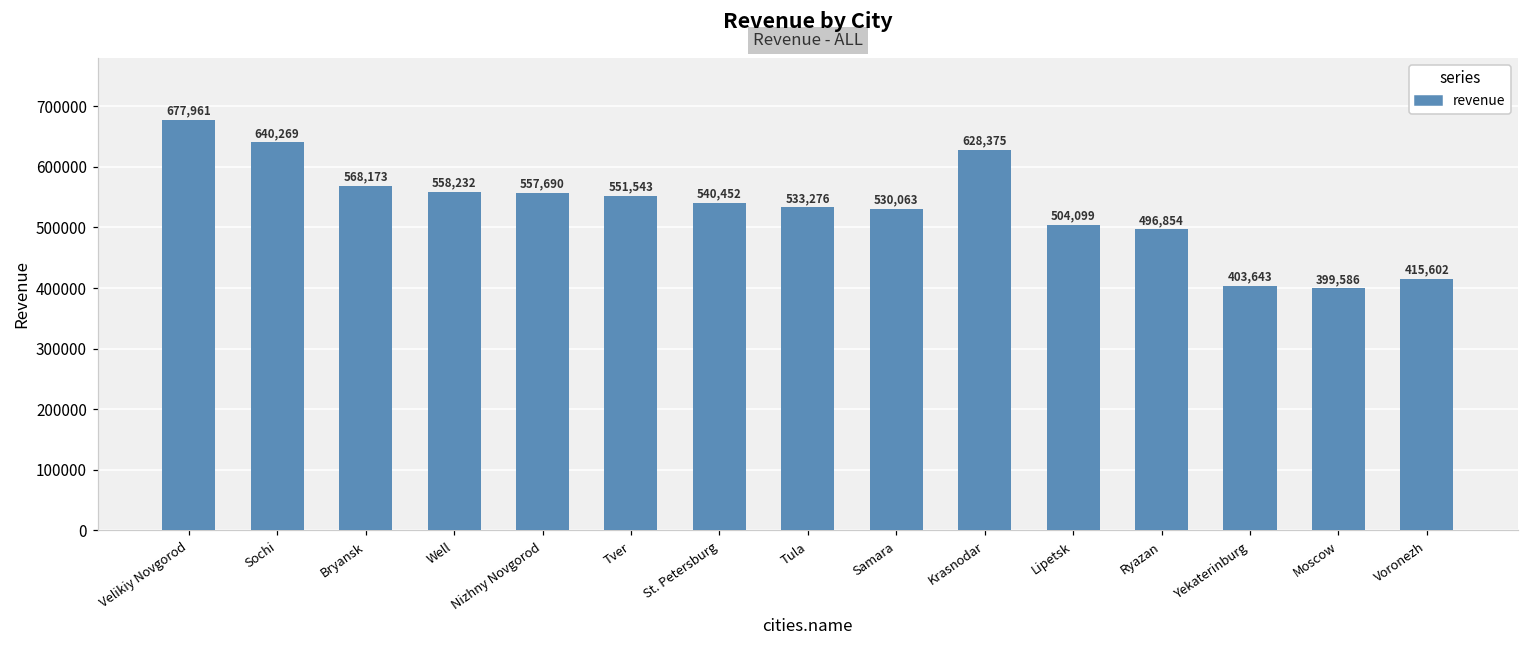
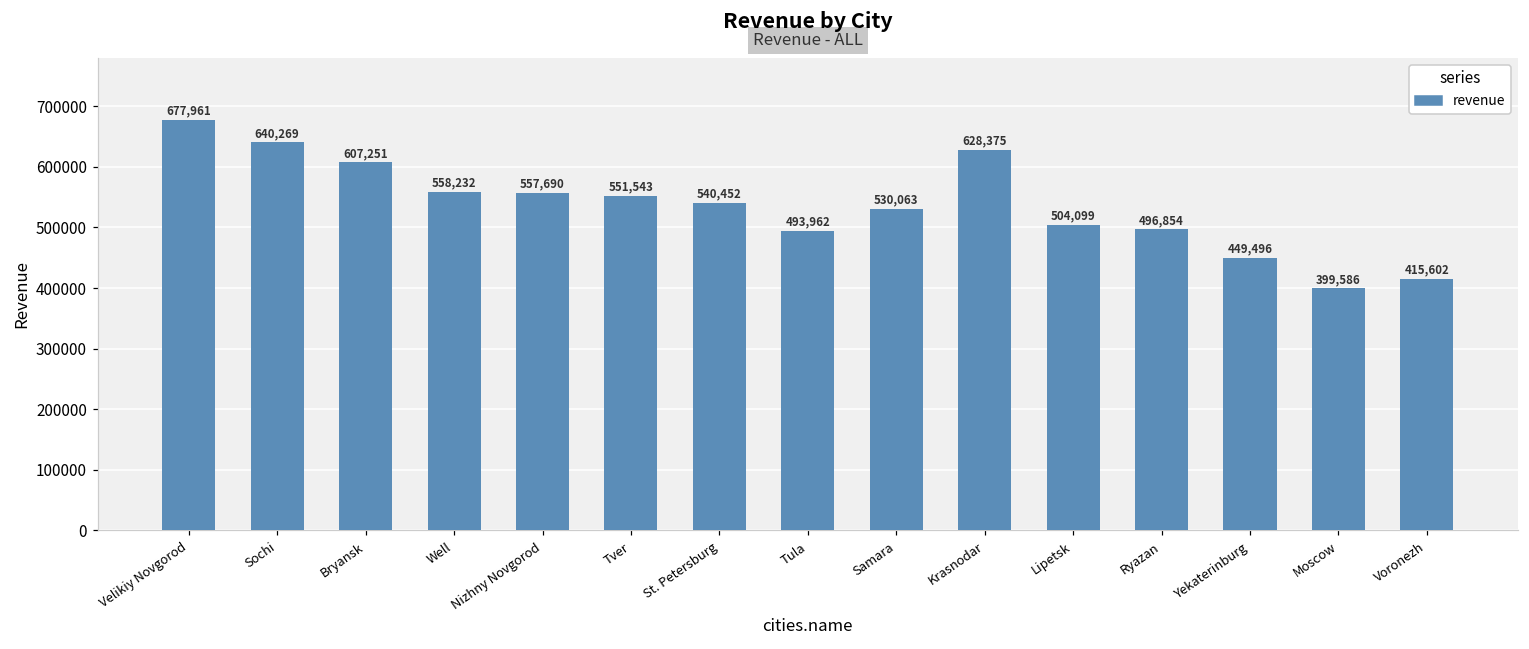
  {
    "Velikiy Novgorod": "677,961",
    "Sochi": "640,269",
-   "Bryansk": "568,173",
+   "Bryansk": "607,251",
    "Well": "558,232",
    "Nizhny Novgorod": "557,690",
    "Tver": "551,543",
    "St. Petersburg": "540,452",
-   "Tula": "533,276",
+   "Tula": "493,962",
    "Samara": "530,063",
    "Krasnodar": "628,375",
    "Lipetsk": "504,099",
    "Ryazan": "496,854",
-   "Yekaterinburg": "403,643",
+   "Yekaterinburg": "449,496",
    "Moscow": "399,586",
    "Voronezh": "415,602"
  }
